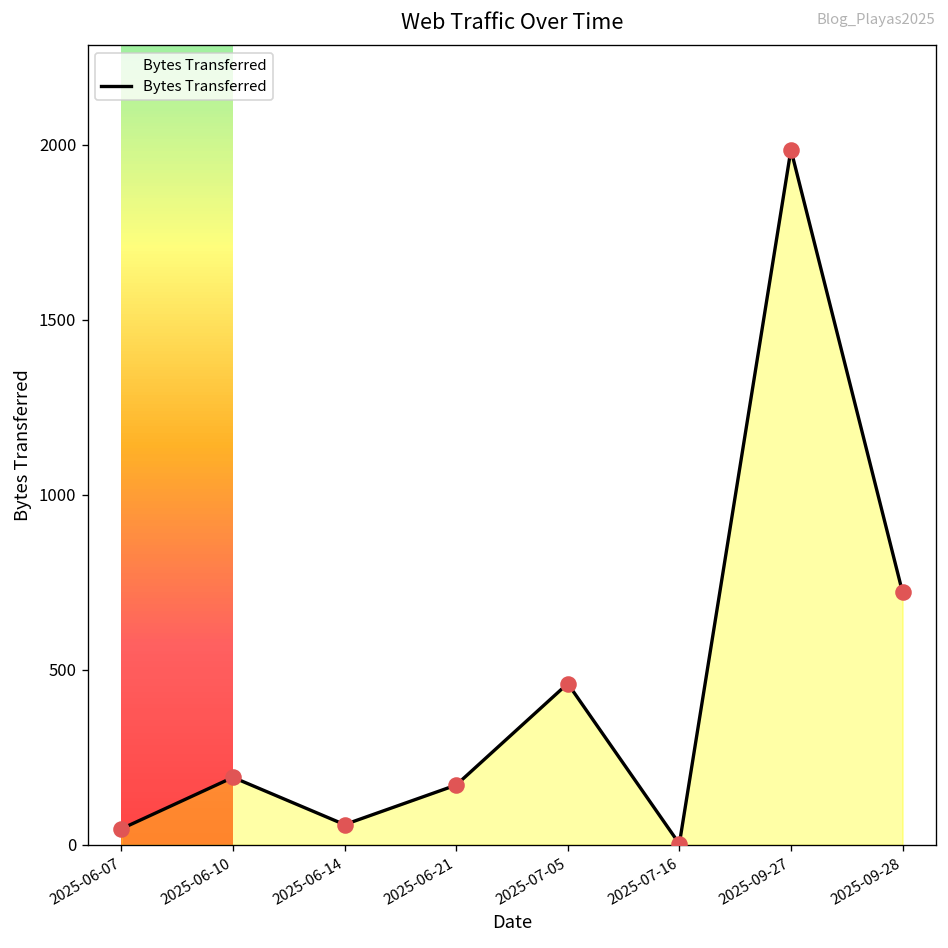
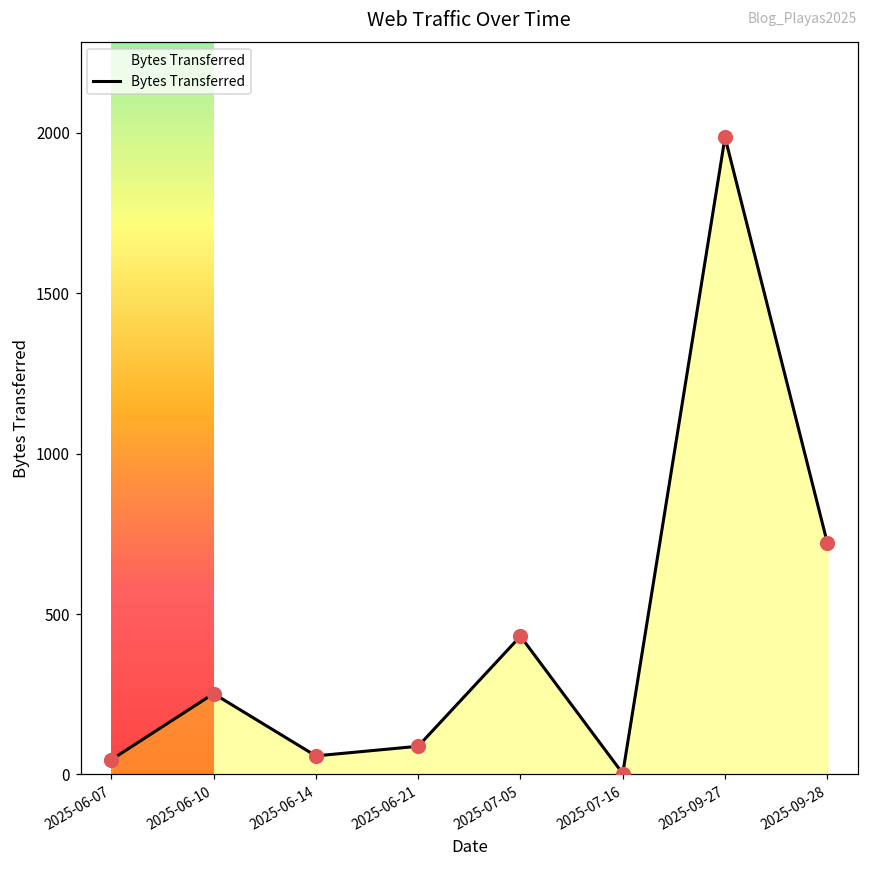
  {
    "2025-06-07": 50,
-   "2025-06-10": 190,
+   "2025-06-10": 250,
    "2025-06-14": 60,
-   "2025-06-21": 170,
-   "2025-07-05": 460,
+   "2025-06-21": 90,
+   "2025-07-05": 430,
    "2025-07-16": 0,
    "2025-09-27": 1990,
    "2025-09-28": 720
  }
